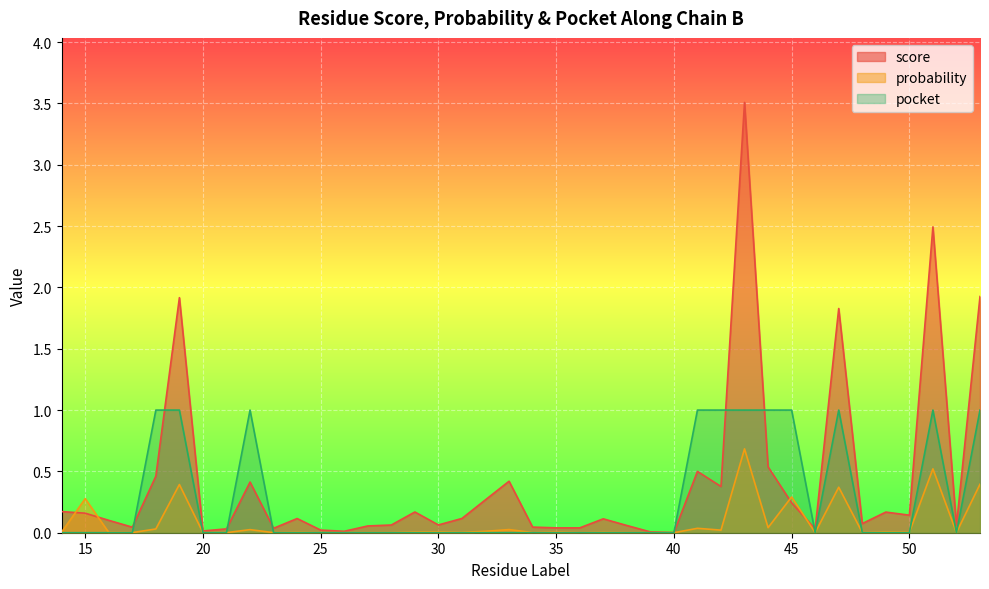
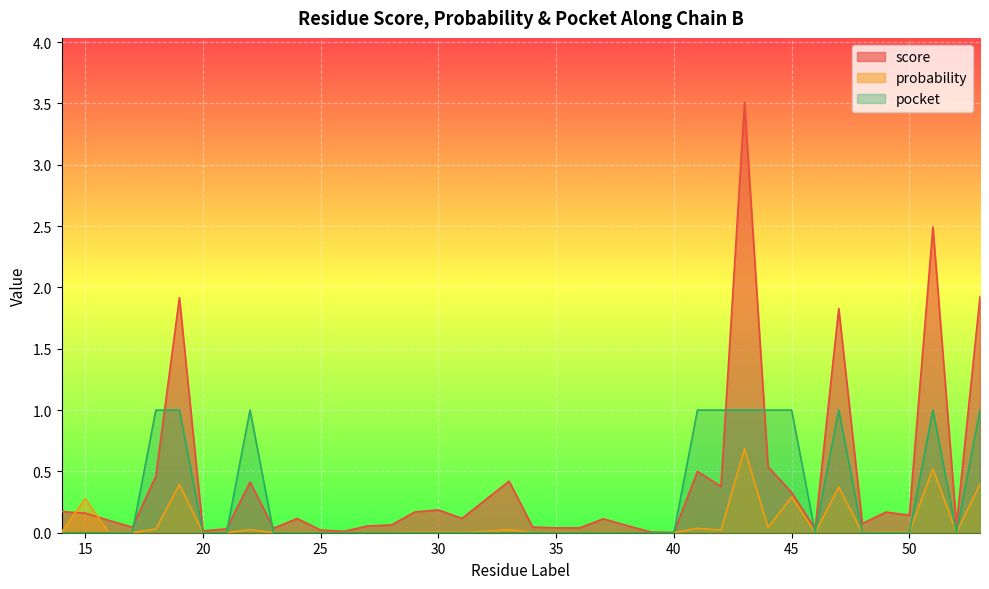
  {
    "score": {
      "15": 0.16,
      "25": 0.02,
-     "30": 0.06,
+     "30": 0.19,
      "35": 0.04,
-     "45": 0.24,
+     "45": 0.33,
      "50": 0.14
    },
    "probability": {
      "15": 0.28,
      "45": 0.29
    },
    "pocket": {
      "15": 0.00,
      "45": 1.00
    }
  }
